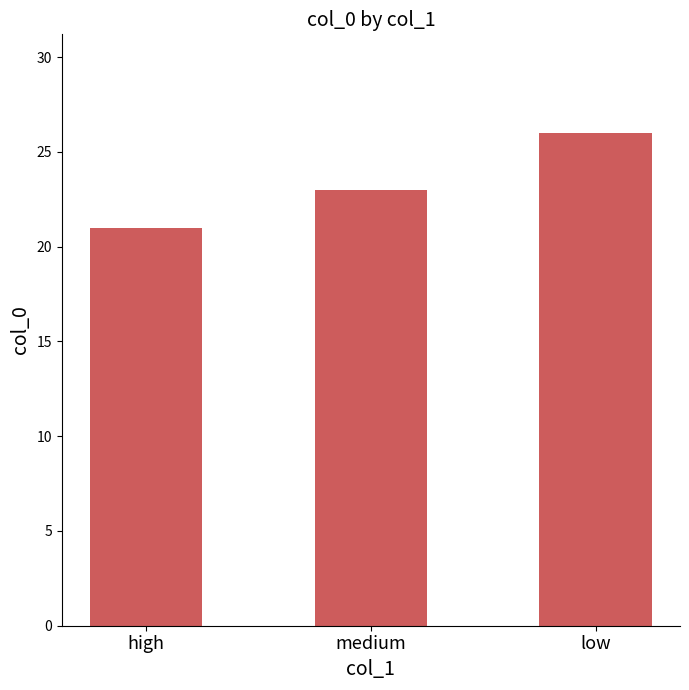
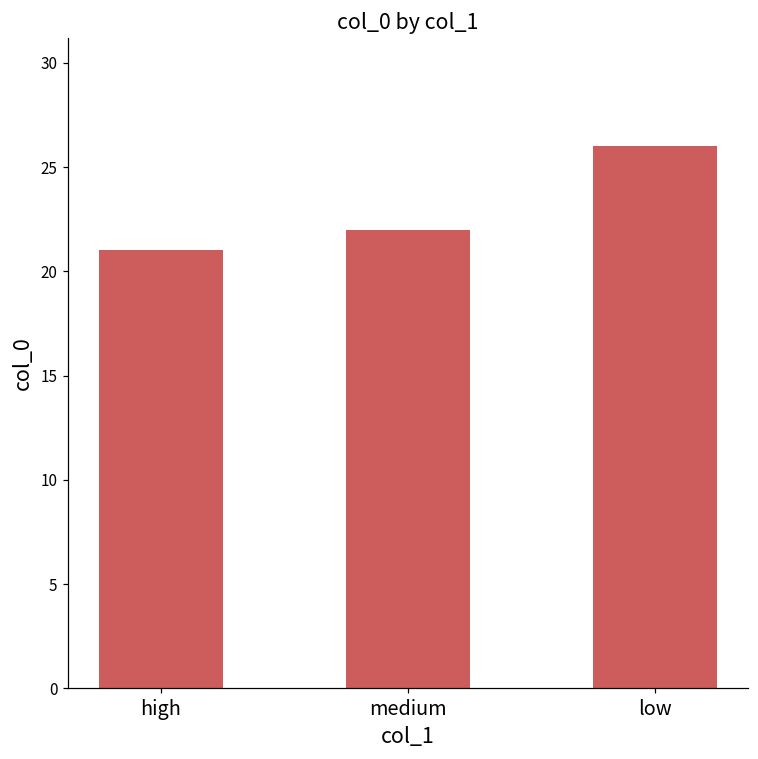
  {
    "high": 21,
-   "medium": 23,
+   "medium": 22,
    "low": 26
  }
